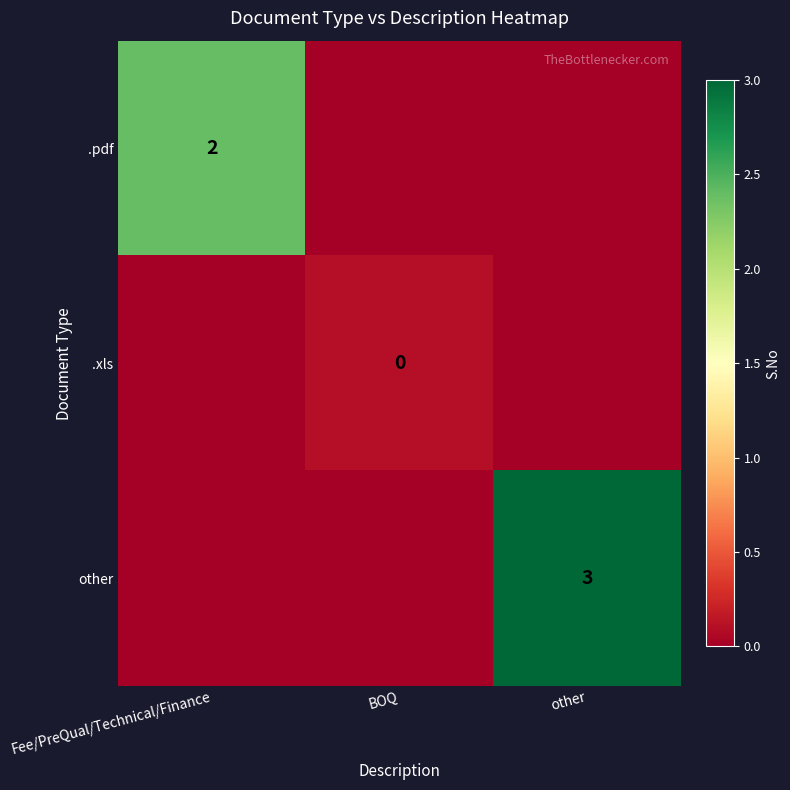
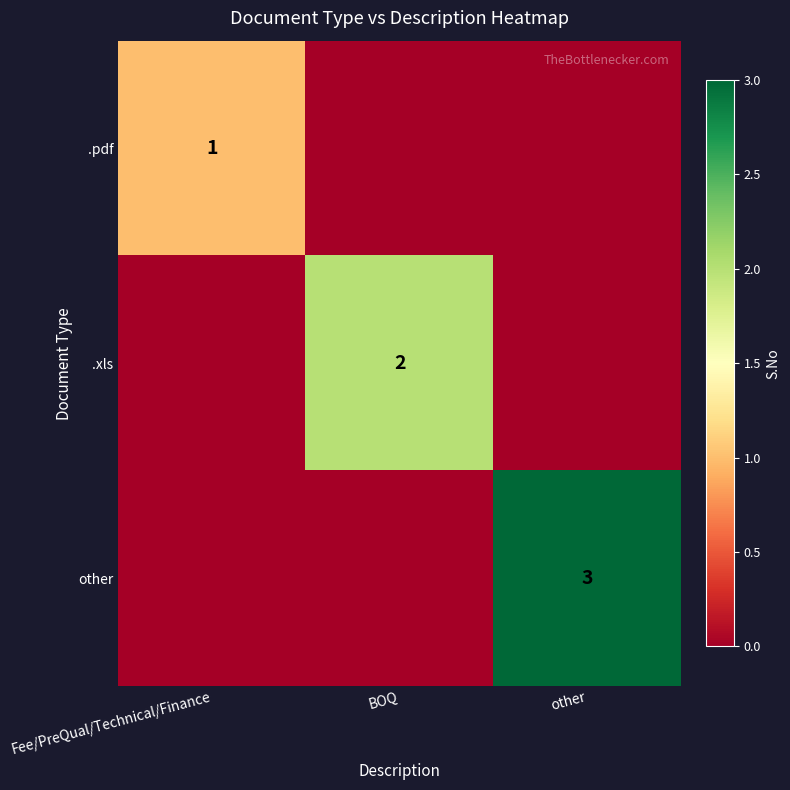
  {
    ".pdf": {
-     "Fee/PreQual/Technical/Finance": 2
+     "Fee/PreQual/Technical/Finance": 1
    },
    ".xls": {
-     "BOQ": 0
+     "BOQ": 2
    },
    "other": {
      "other": 3
    }
  }
